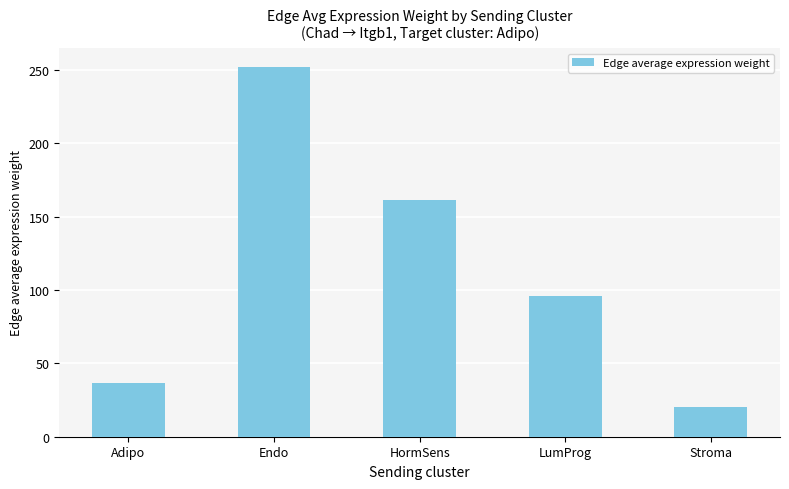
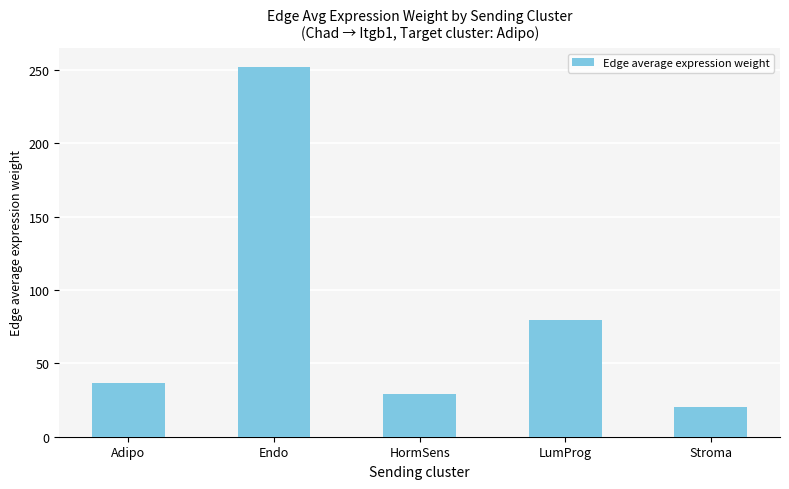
  {
    "Adipo": 37,
    "Endo": 252,
-   "HormSens": 161,
-   "LumProg": 96,
+   "HormSens": 29,
+   "LumProg": 80,
    "Stroma": 20
  }
